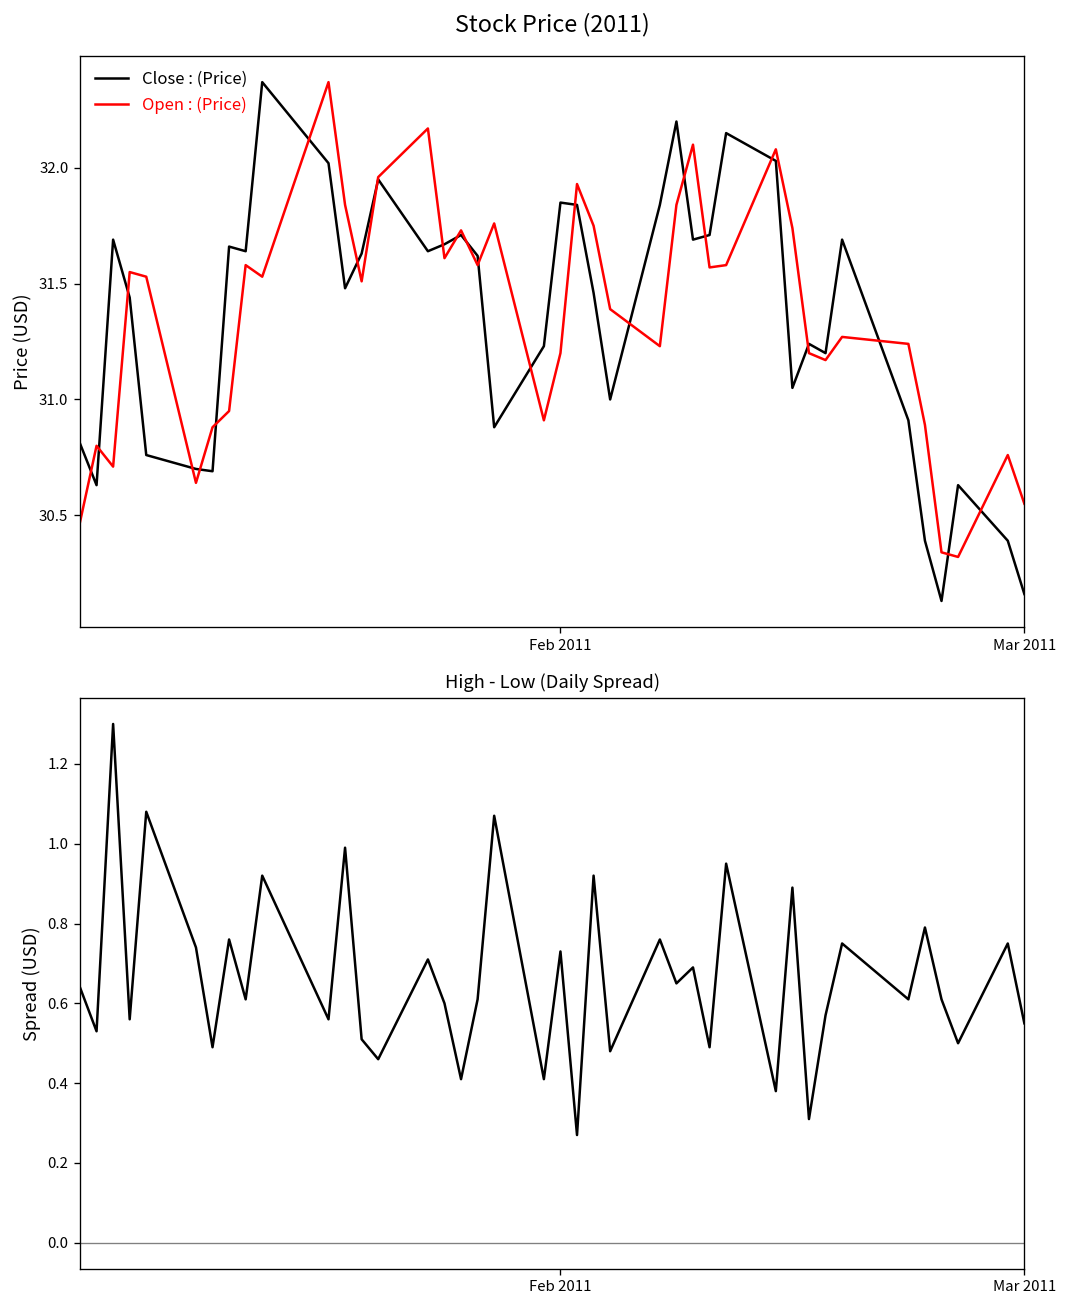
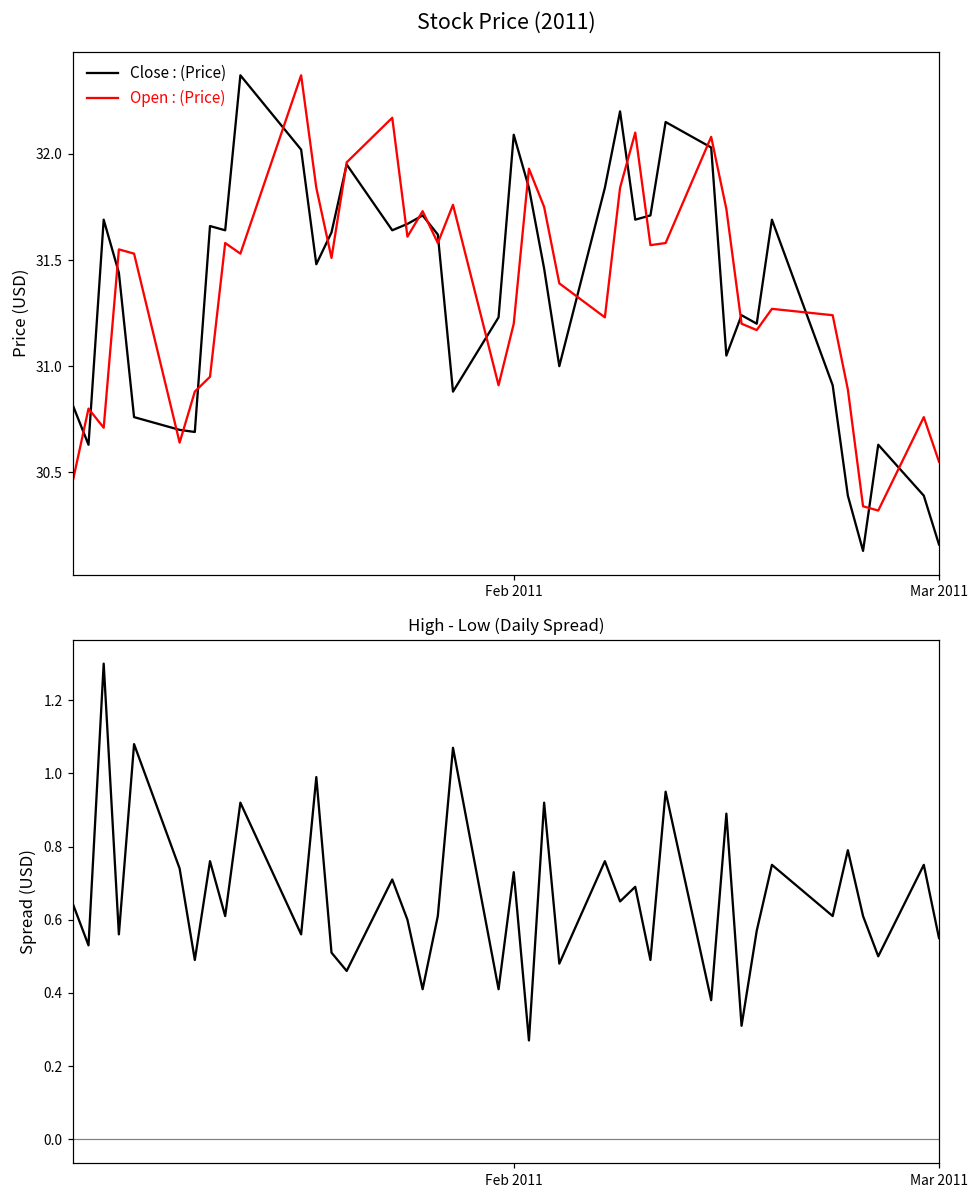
  {
    "Stock Price (2011)": {
      "Close : (Price)": {
-       "Feb 2011": 31.85,
+       "Feb 2011": 32.09,
        "Mar 2011": 30.16
      },
      "Open : (Price)": {
        "Feb 2011": 31.20,
        "Mar 2011": 30.55
      }
    },
    "High - Low (Daily Spread)": {
      "Feb 2011": 0.73,
      "Mar 2011": 0.55
    }
  }
